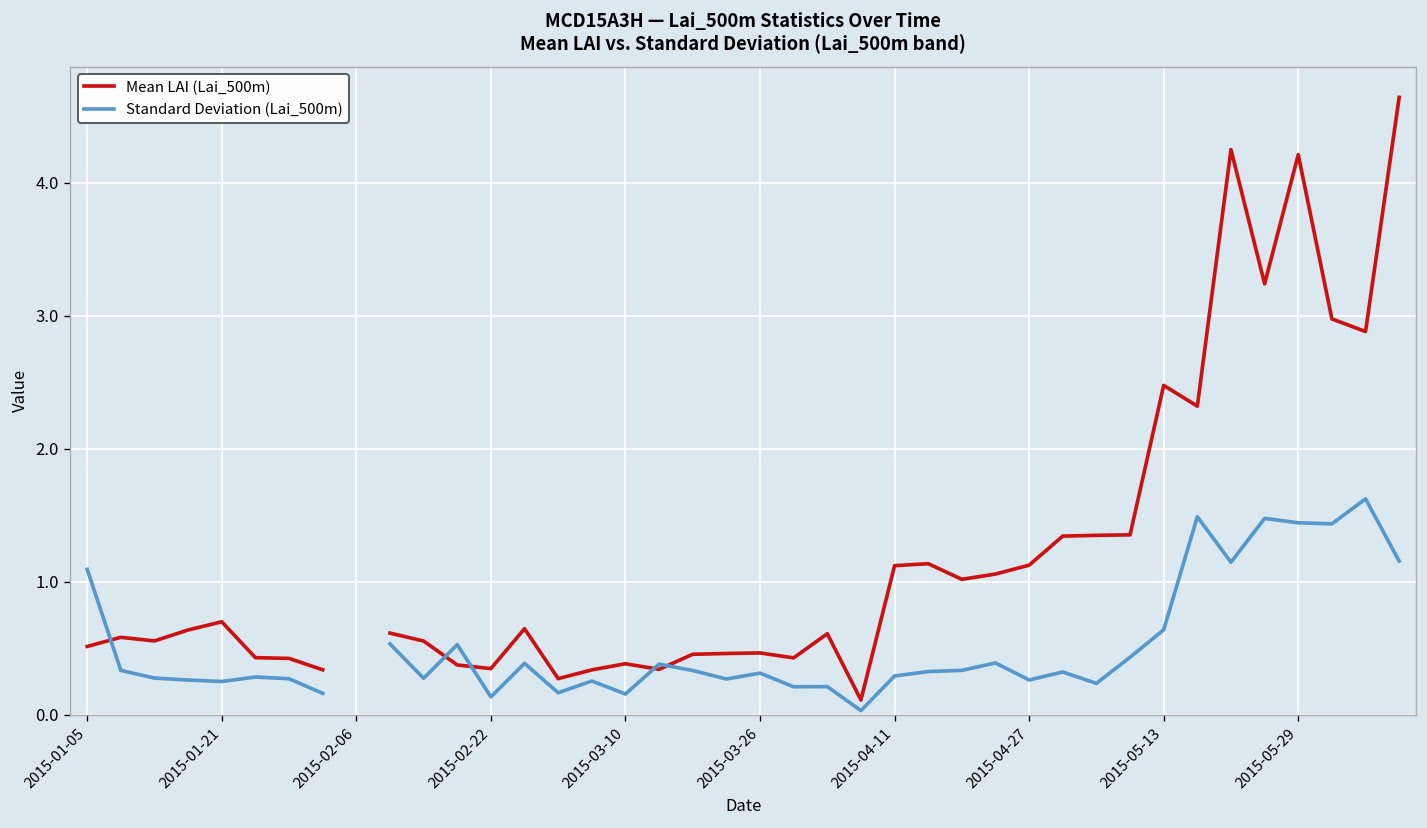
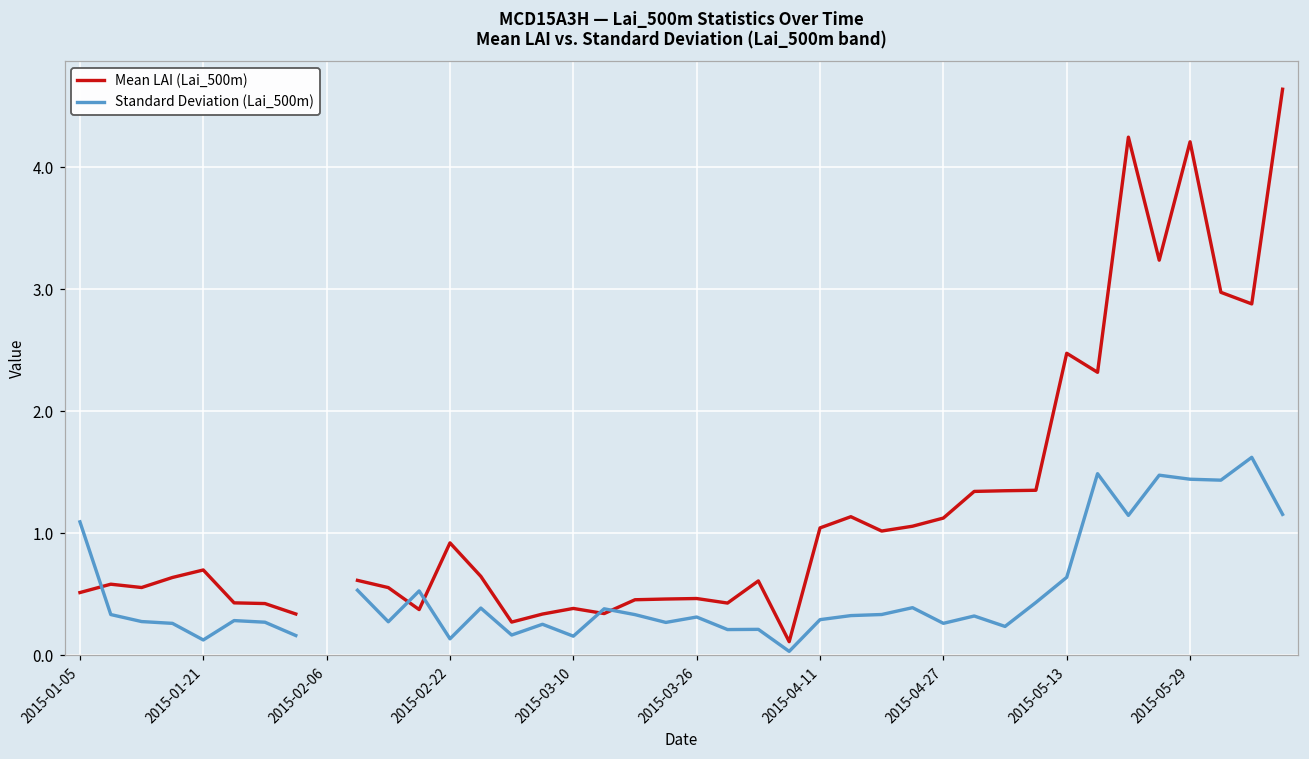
  {
    "Mean LAI (Lai_500m)": {
      "2015-01-05": 0.51,
      "2015-01-21": 0.70,
-     "2015-02-22": 0.35,
+     "2015-02-22": 0.92,
      "2015-03-10": 0.38,
      "2015-03-26": 0.47,
-     "2015-04-11": 1.12,
+     "2015-04-11": 1.04,
      "2015-04-27": 1.13,
      "2015-05-13": 2.48,
      "2015-05-29": 4.21
    },
    "Standard Deviation (Lai_500m)": {
      "2015-01-05": 1.09,
-     "2015-01-21": 0.25,
+     "2015-01-21": 0.13,
      "2015-02-22": 0.14,
      "2015-03-10": 0.16,
      "2015-03-26": 0.31,
      "2015-04-11": 0.29,
      "2015-04-27": 0.26,
      "2015-05-13": 0.64,
      "2015-05-29": 1.44
    }
  }
